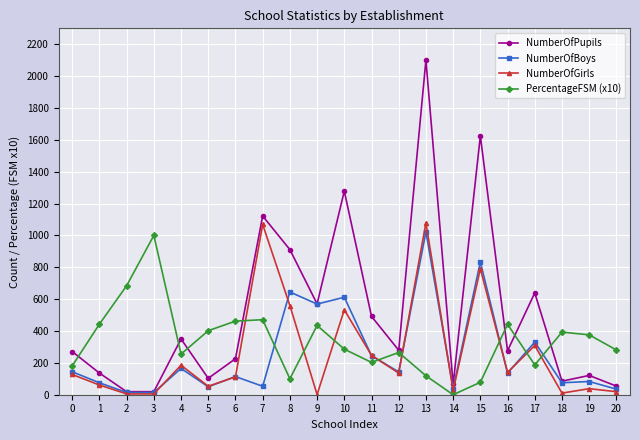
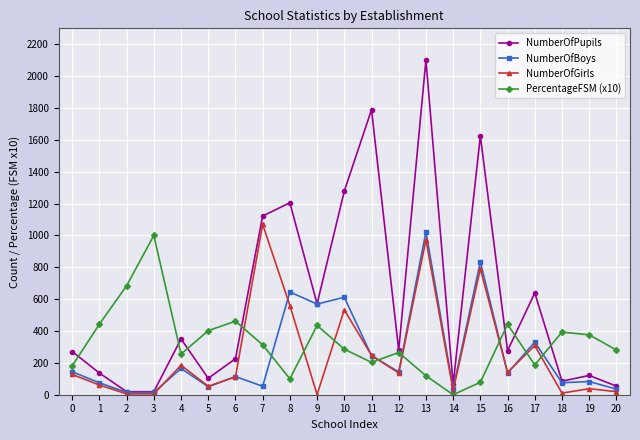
  {
    "NumberOfPupils": {
      "0": 270,
      "1": 140,
      "4": 350,
      "5": 100,
      "6": 230,
      "7": 1120,
-     "8": 910,
+     "8": 1210,
      "10": 1280,
-     "11": 490,
+     "11": 1790,
      "13": 2100,
      "14": 70,
      "15": 1630,
      "16": 280,
      "17": 640,
      "19": 120,
      "20": 50
    },
    "NumberOfBoys": {
      "0": 140,
      "4": 170,
      "7": 50,
      "8": 650,
      "10": 610,
      "13": 1020,
      "15": 830,
      "17": 330,
      "19": 80,
      "20": 40
    },
    "NumberOfGirls": {
      "0": 130,
      "4": 190,
      "7": 1070,
      "8": 560,
      "9": 0,
      "10": 530,
-     "13": 1080,
+     "13": 970,
      "15": 790,
      "17": 310,
      "18": 10,
      "19": 40,
      "20": 20
    },
    "PercentageFSM (x10)": {
      "0": 180,
      "1": 440,
      "2": 680,
      "3": 1000,
      "4": 260,
      "5": 400,
      "6": 460,
-     "7": 470,
+     "7": 310,
      "8": 100,
      "9": 440,
      "10": 290,
      "11": 200,
      "13": 120,
      "14": 0,
      "15": 80,
      "16": 440,
      "17": 190,
      "18": 390,
      "19": 380,
      "20": 280
    }
  }
